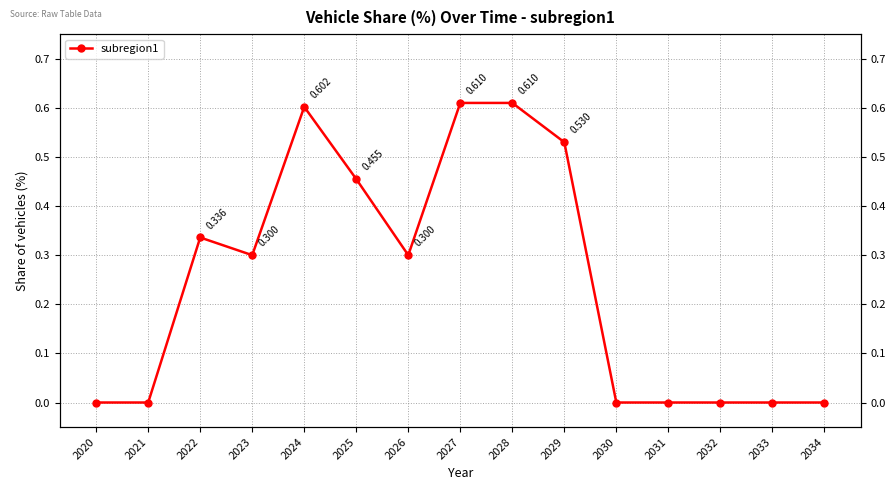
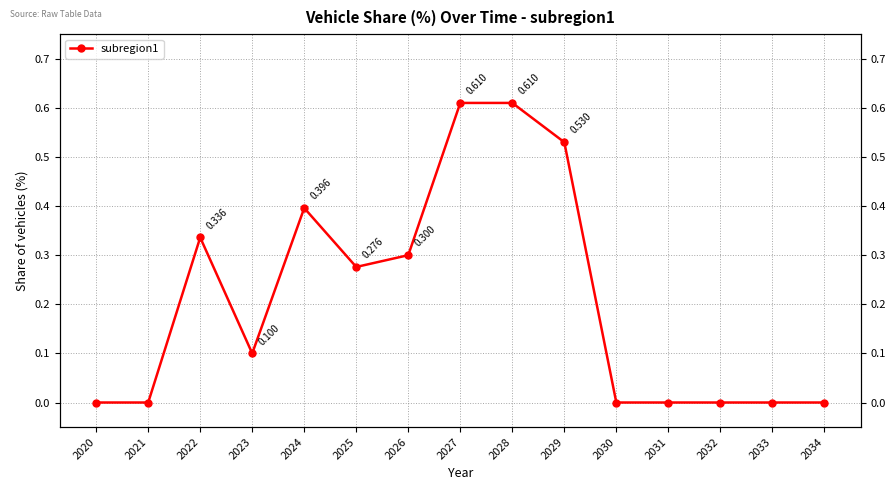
  {
    "2022": 0.336,
-   "2023": 0.300,
-   "2024": 0.602,
-   "2025": 0.455,
+   "2023": 0.100,
+   "2024": 0.396,
+   "2025": 0.276,
    "2026": 0.300,
    "2027": 0.610,
    "2028": 0.610,
    "2029": 0.530
  }
